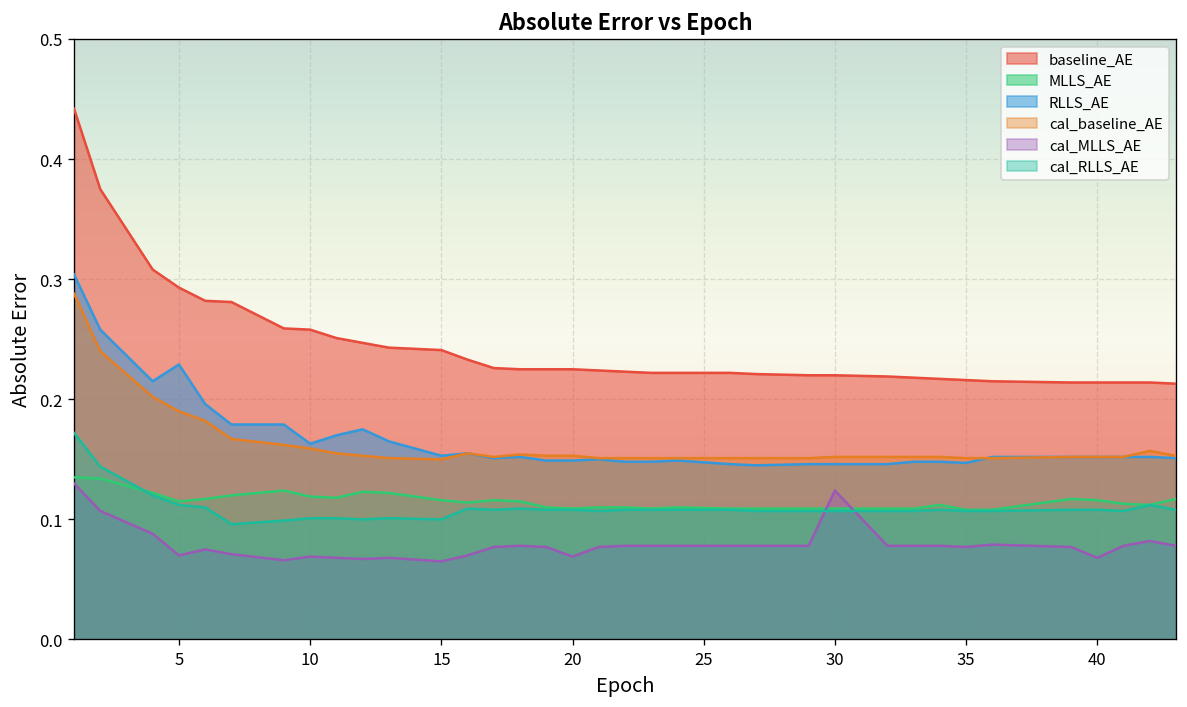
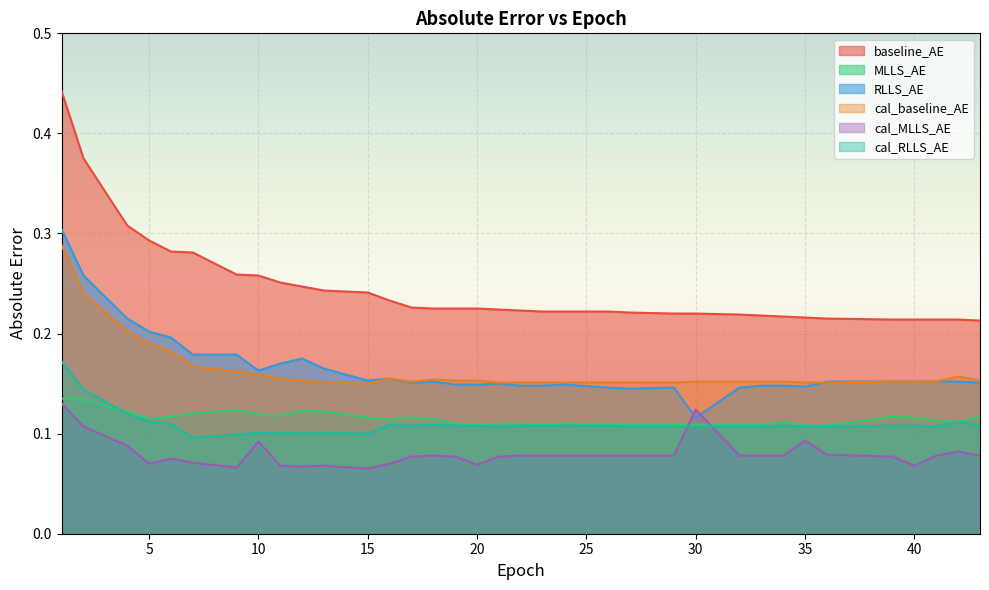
  {
    "RLLS_AE": {
-     "5": 0.229,
+     "5": 0.202,
      "10": 0.163,
      "15": 0.153,
      "20": 0.149,
-     "30": 0.146,
+     "30": 0.116,
      "35": 0.147
    },
    "cal_MLLS_AE": {
      "5": 0.070,
-     "10": 0.069,
+     "10": 0.092,
      "15": 0.065,
      "20": 0.069,
      "30": 0.124,
-     "35": 0.077,
+     "35": 0.093,
      "40": 0.068
    }
  }
